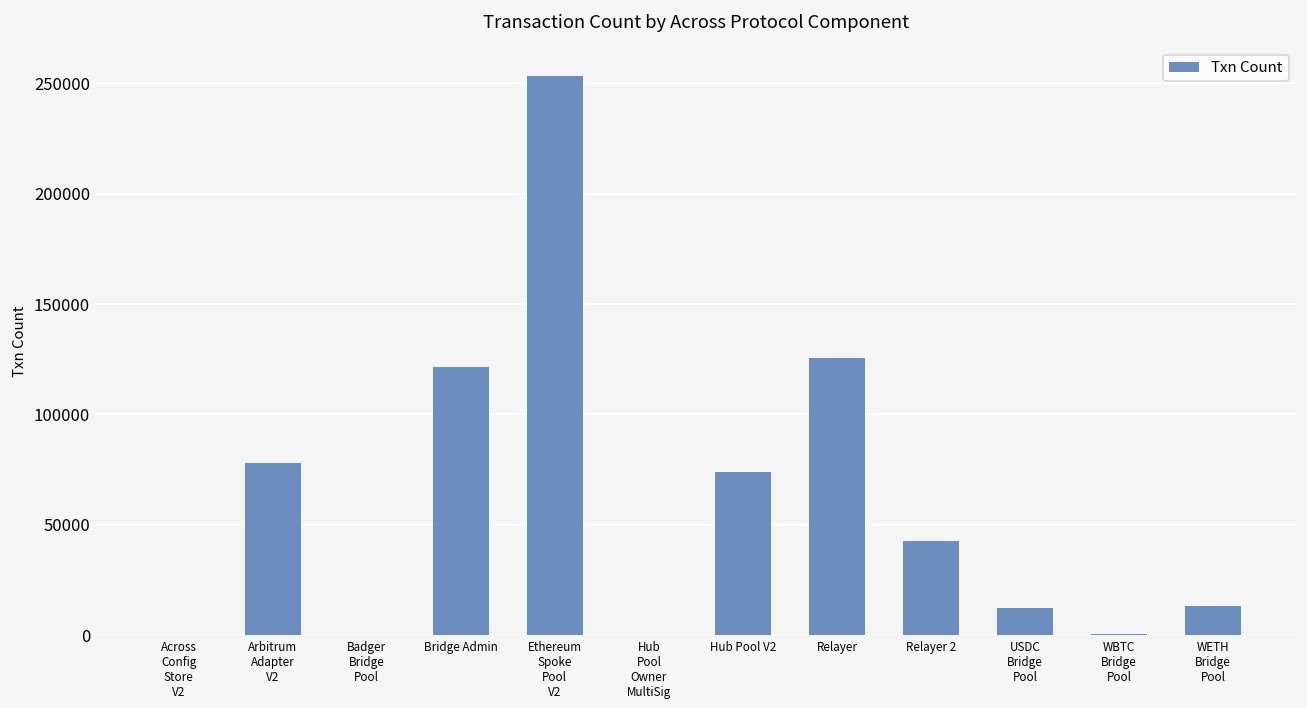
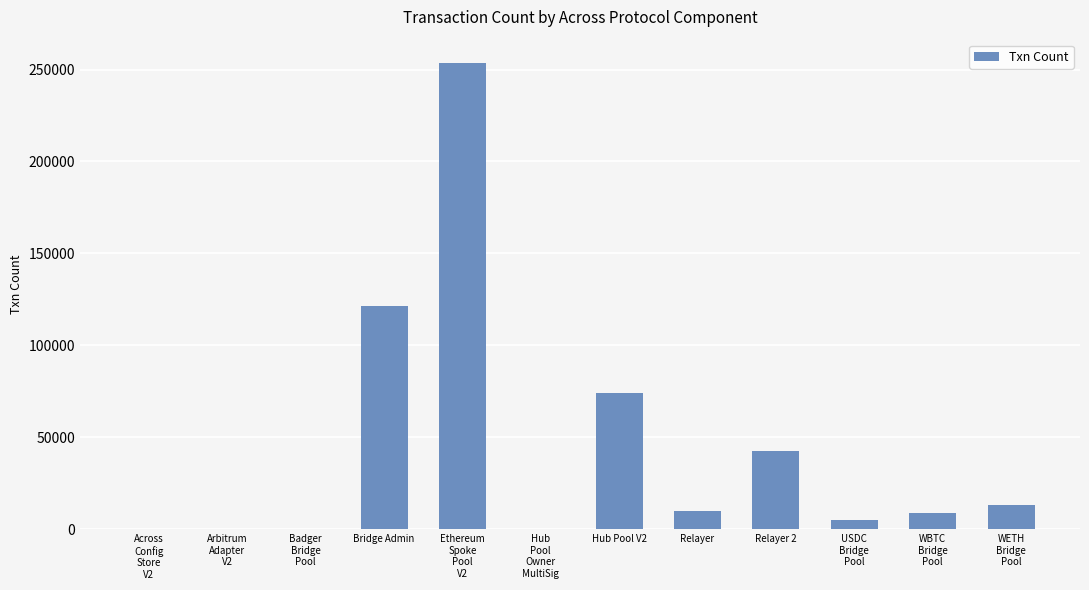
  {
-   "Arbitrum Adapter V2": 78000,
+   "Arbitrum Adapter V2": 0,
    "Bridge Admin": 121000,
    "Ethereum Spoke Pool V2": 254000,
    "Hub Pool V2": 74000,
-   "Relayer": 125000,
+   "Relayer": 10000,
    "Relayer 2": 43000,
-   "USDC Bridge Pool": 12000,
-   "WBTC Bridge Pool": 0,
+   "USDC Bridge Pool": 5000,
+   "WBTC Bridge Pool": 9000,
    "WETH Bridge Pool": 13000
  }
